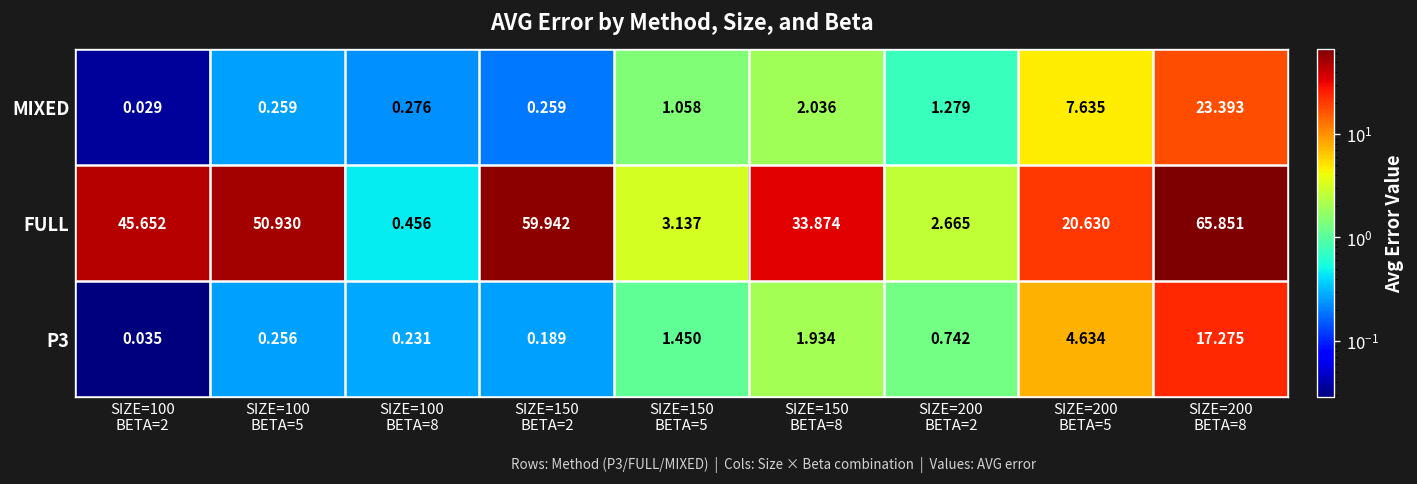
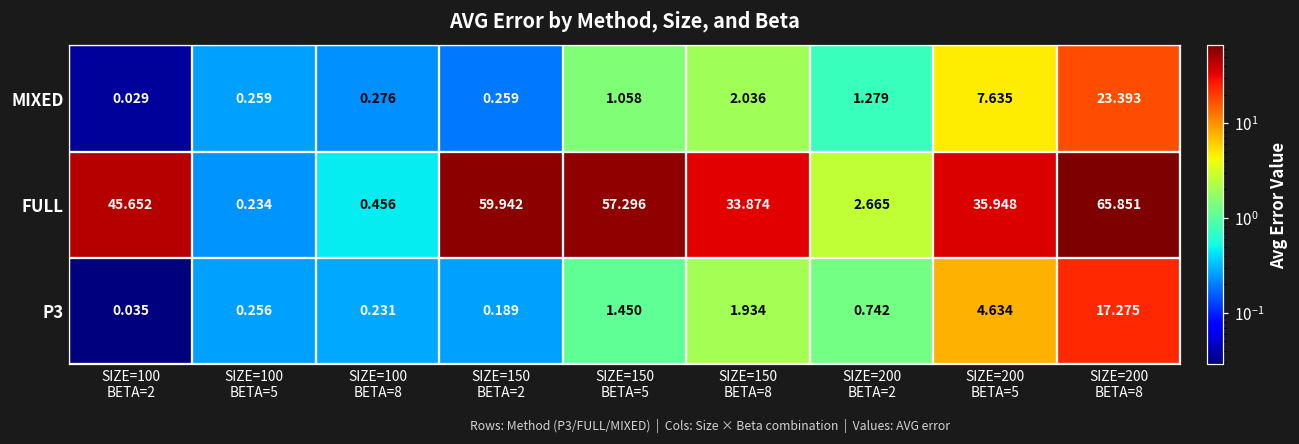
  {
    "MIXED": {
      "SIZE=100 BETA=2": 0.029,
      "SIZE=100 BETA=5": 0.259,
      "SIZE=100 BETA=8": 0.276,
      "SIZE=150 BETA=2": 0.259,
      "SIZE=150 BETA=5": 1.058,
      "SIZE=150 BETA=8": 2.036,
      "SIZE=200 BETA=2": 1.279,
      "SIZE=200 BETA=5": 7.635,
      "SIZE=200 BETA=8": 23.393
    },
    "FULL": {
      "SIZE=100 BETA=2": 45.652,
-     "SIZE=100 BETA=5": 50.930,
+     "SIZE=100 BETA=5": 0.234,
      "SIZE=100 BETA=8": 0.456,
      "SIZE=150 BETA=2": 59.942,
-     "SIZE=150 BETA=5": 3.137,
+     "SIZE=150 BETA=5": 57.296,
      "SIZE=150 BETA=8": 33.874,
      "SIZE=200 BETA=2": 2.665,
-     "SIZE=200 BETA=5": 20.630,
+     "SIZE=200 BETA=5": 35.948,
      "SIZE=200 BETA=8": 65.851
    },
    "P3": {
      "SIZE=100 BETA=2": 0.035,
      "SIZE=100 BETA=5": 0.256,
      "SIZE=100 BETA=8": 0.231,
      "SIZE=150 BETA=2": 0.189,
      "SIZE=150 BETA=5": 1.450,
      "SIZE=150 BETA=8": 1.934,
      "SIZE=200 BETA=2": 0.742,
      "SIZE=200 BETA=5": 4.634,
      "SIZE=200 BETA=8": 17.275
    }
  }
